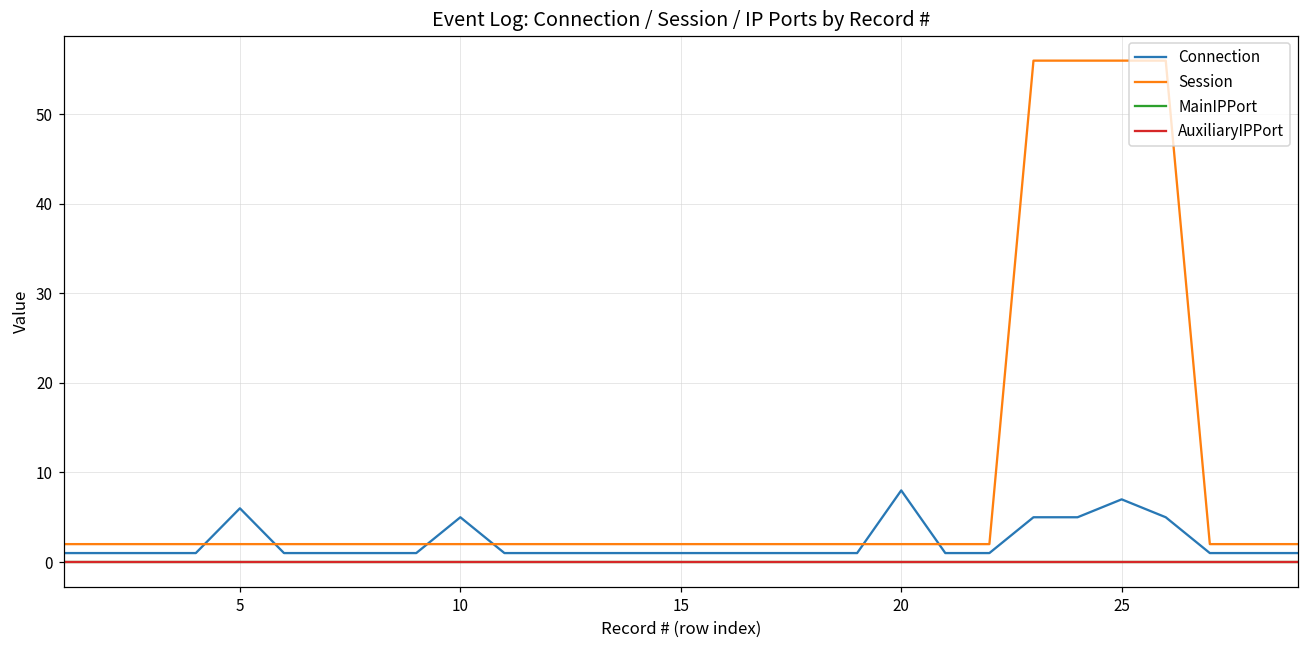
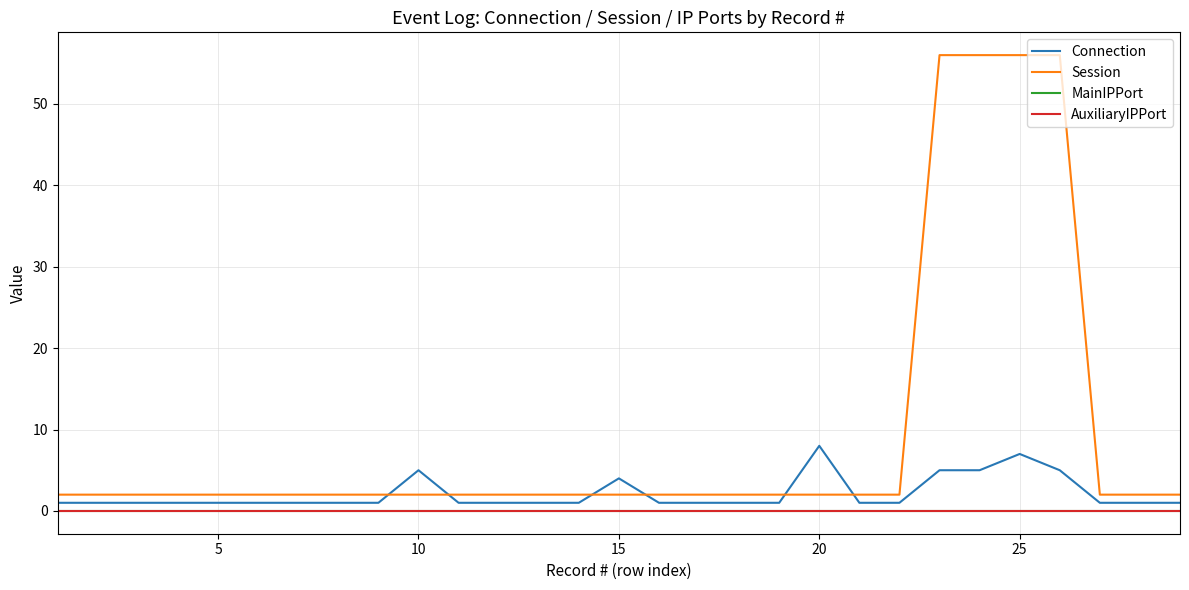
  {
    "Connection": {
-     "5": 6,
+     "5": 1,
      "10": 5,
-     "15": 1,
+     "15": 4,
      "20": 8,
      "25": 7
    },
    "Session": {
      "5": 2,
      "10": 2,
      "15": 2,
      "20": 2,
      "25": 56
    },
    "AuxiliaryIPPort": {
      "5": 0,
      "10": 0,
      "15": 0,
      "20": 0,
      "25": 0
    }
  }
